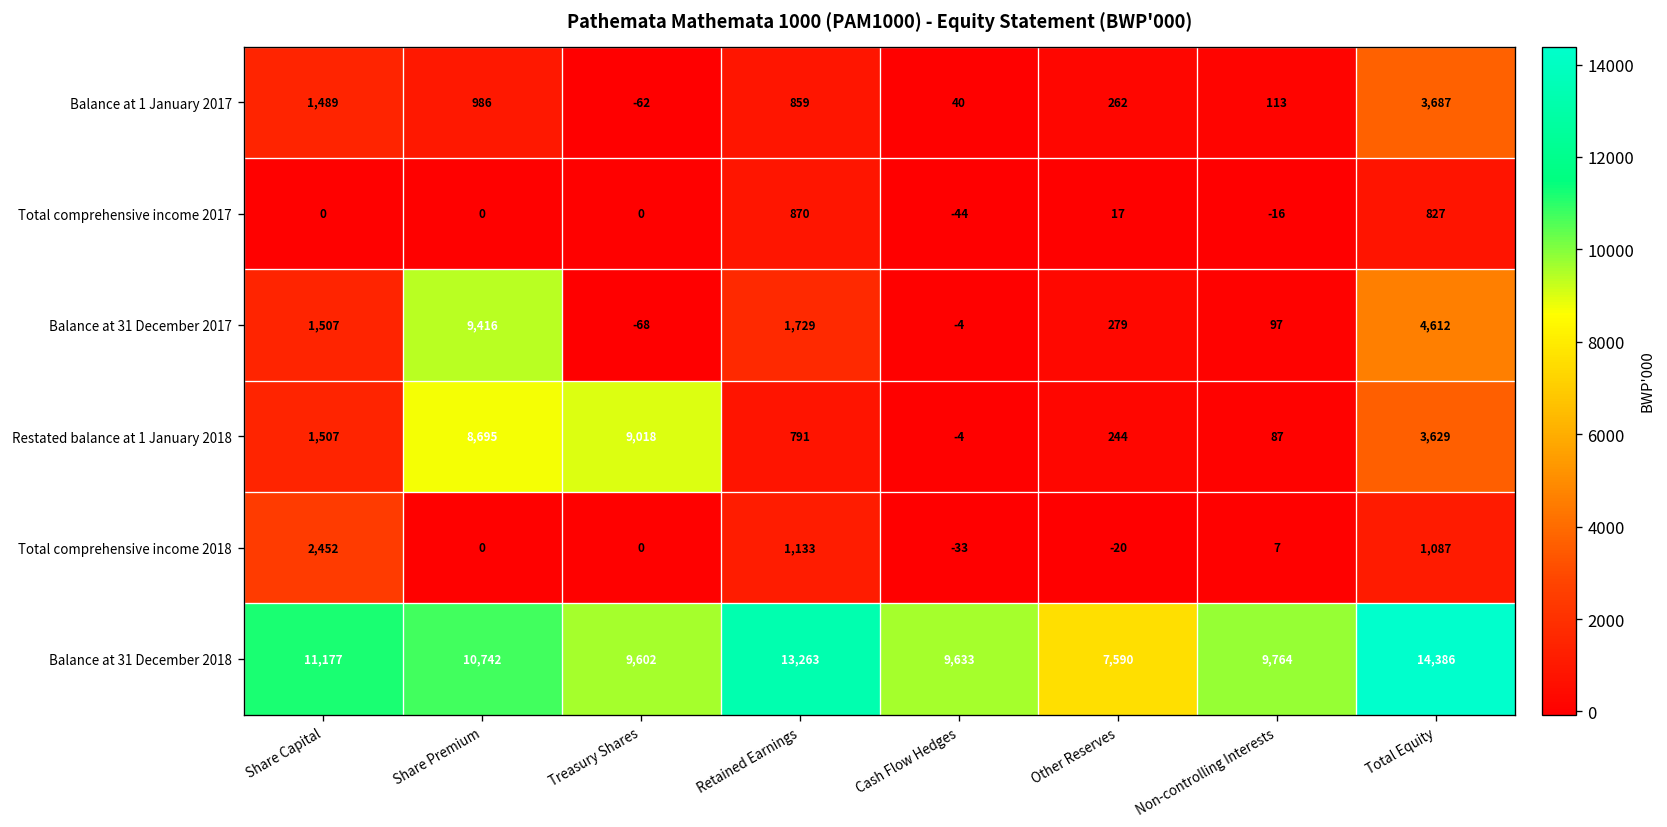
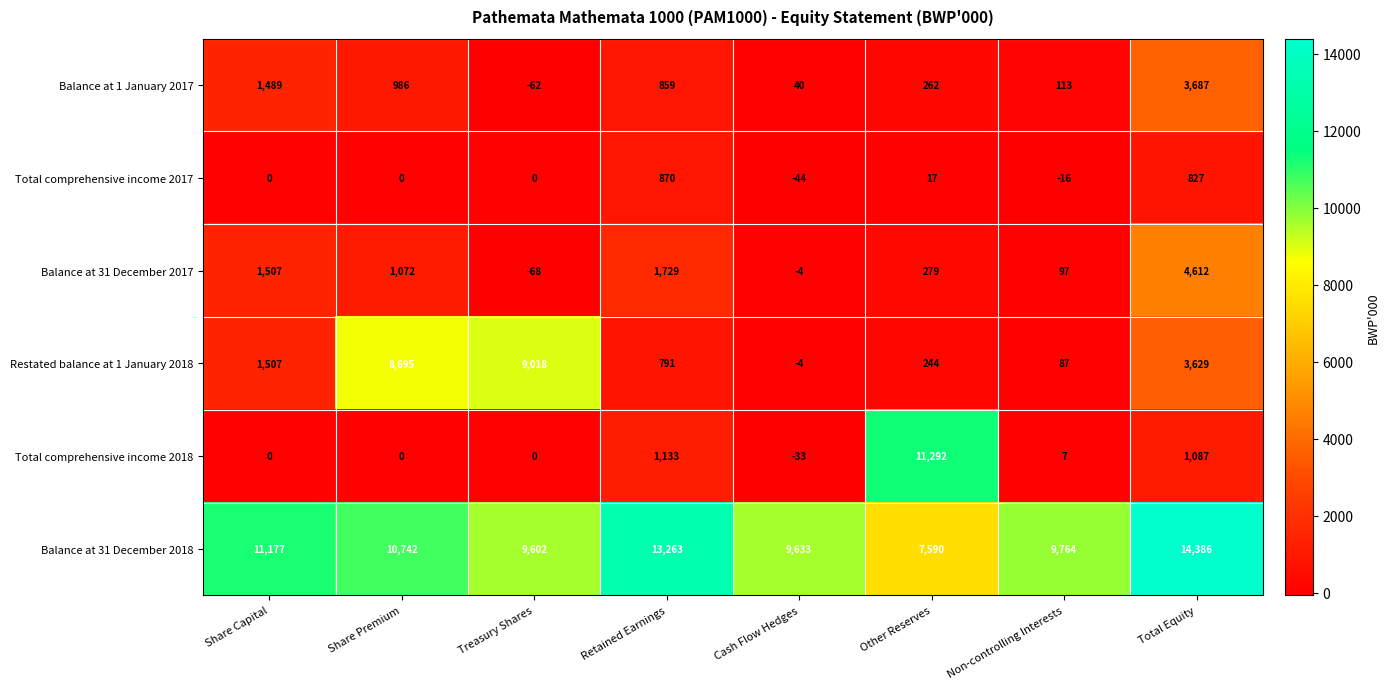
  {
    "Balance at 1 January 2017": {
      "Share Capital": "1,489",
      "Share Premium": "986",
      "Treasury Shares": "-62",
      "Retained Earnings": "859",
      "Cash Flow Hedges": "40",
      "Other Reserves": "262",
      "Non-controlling Interests": "113",
      "Total Equity": "3,687"
    },
    "Total comprehensive income 2017": {
      "Share Capital": "0",
      "Share Premium": "0",
      "Treasury Shares": "0",
      "Retained Earnings": "870",
      "Cash Flow Hedges": "-44",
      "Other Reserves": "17",
      "Non-controlling Interests": "-16",
      "Total Equity": "827"
    },
    "Balance at 31 December 2017": {
      "Share Capital": "1,507",
-     "Share Premium": "9,416",
+     "Share Premium": "1,072",
      "Treasury Shares": "-68",
      "Retained Earnings": "1,729",
      "Cash Flow Hedges": "-4",
      "Other Reserves": "279",
      "Non-controlling Interests": "97",
      "Total Equity": "4,612"
    },
    "Restated balance at 1 January 2018": {
      "Share Capital": "1,507",
      "Share Premium": "8,695",
      "Treasury Shares": "9,018",
      "Retained Earnings": "791",
      "Cash Flow Hedges": "-4",
      "Other Reserves": "244",
      "Non-controlling Interests": "87",
      "Total Equity": "3,629"
    },
    "Total comprehensive income 2018": {
-     "Share Capital": "2,452",
+     "Share Capital": "0",
      "Share Premium": "0",
      "Treasury Shares": "0",
      "Retained Earnings": "1,133",
      "Cash Flow Hedges": "-33",
-     "Other Reserves": "-20",
+     "Other Reserves": "11,292",
      "Non-controlling Interests": "7",
      "Total Equity": "1,087"
    },
    "Balance at 31 December 2018": {
      "Share Capital": "11,177",
      "Share Premium": "10,742",
      "Treasury Shares": "9,602",
      "Retained Earnings": "13,263",
      "Cash Flow Hedges": "9,633",
      "Other Reserves": "7,590",
      "Non-controlling Interests": "9,764",
      "Total Equity": "14,386"
    }
  }
